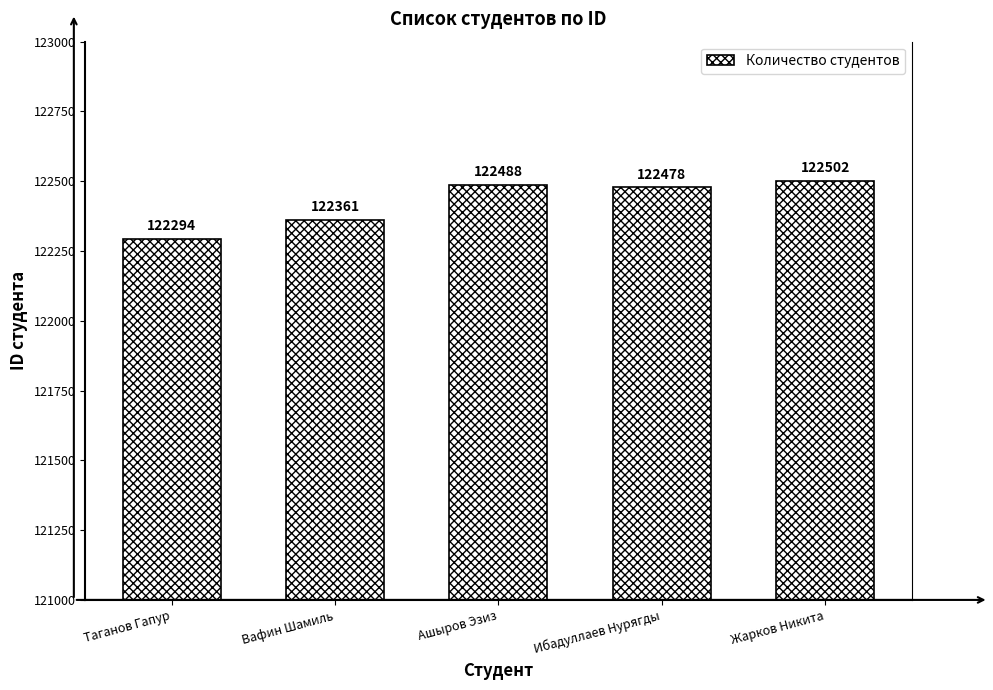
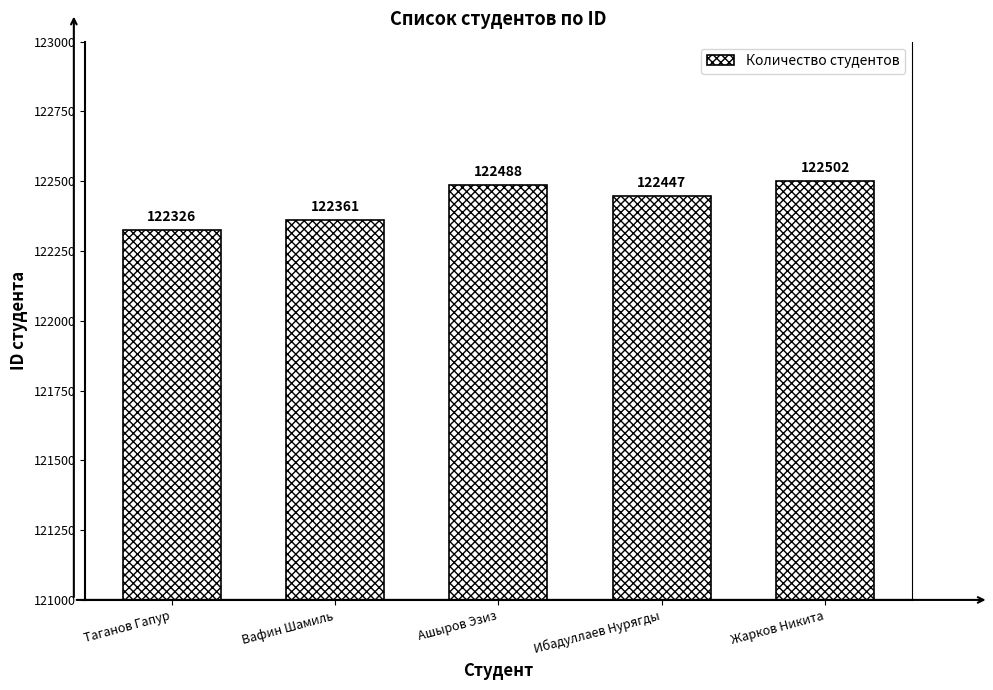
  {
-   "Таганов Гапур": 122294,
+   "Таганов Гапур": 122326,
    "Вафин Шамиль": 122361,
    "Ашыров Эзиз": 122488,
-   "Ибадуллаев Нурягды": 122478,
+   "Ибадуллаев Нурягды": 122447,
    "Жарков Никита": 122502
  }
